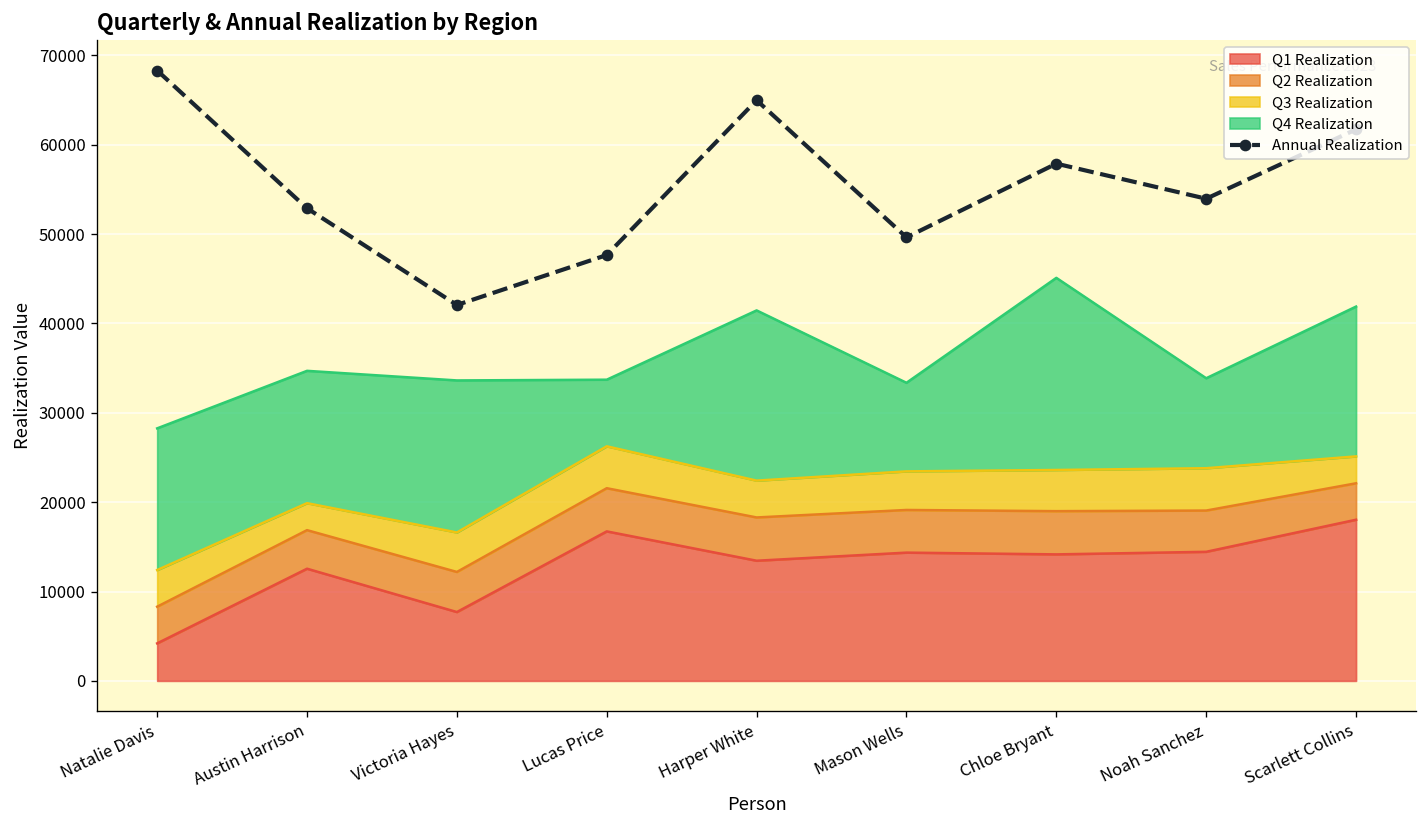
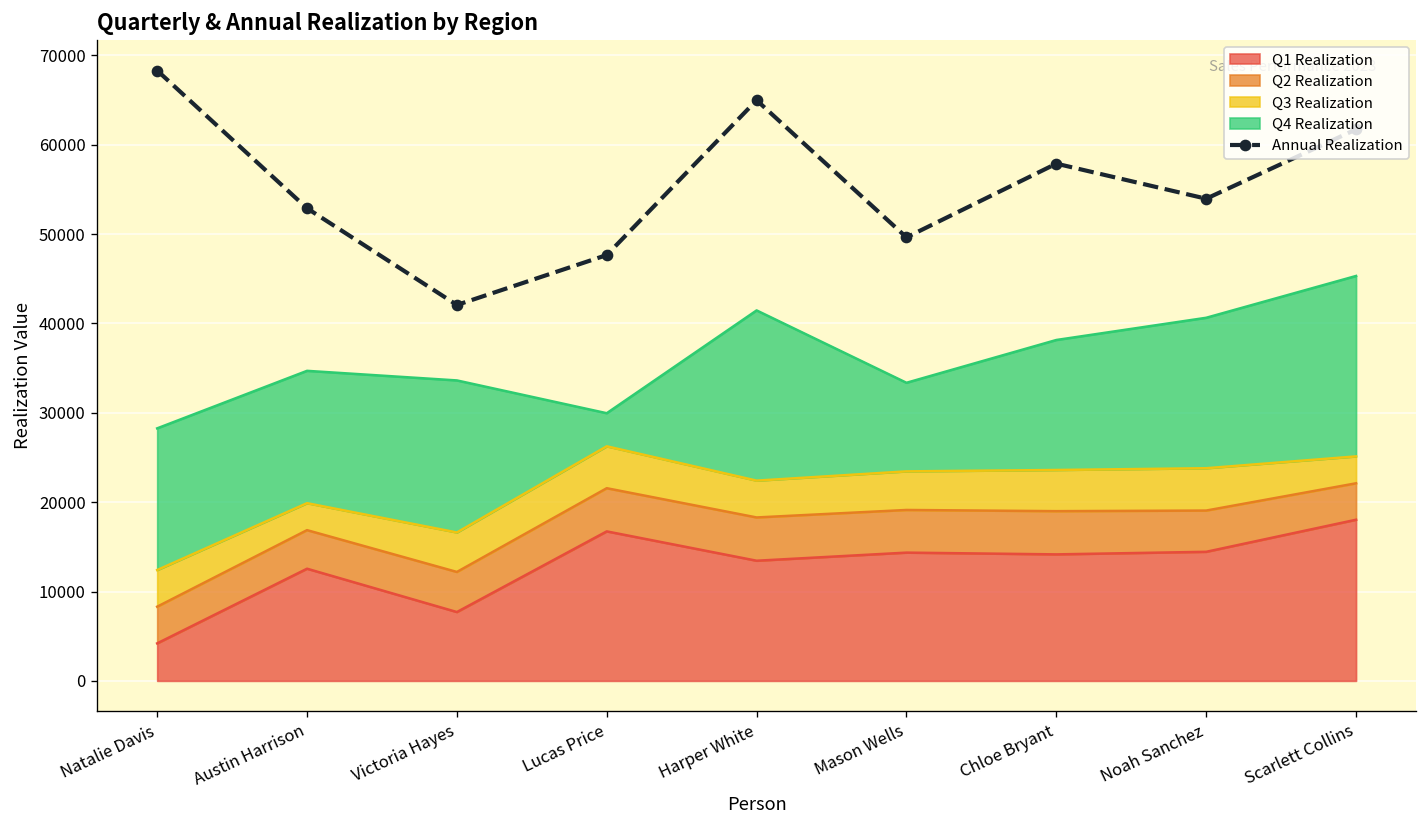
  {
    "Q3 Realization": {
      "Natalie Davis": 4000,
      "Austin Harrison": 3000,
      "Victoria Hayes": 4000,
      "Lucas Price": 5000,
      "Harper White": 4000,
      "Mason Wells": 4000,
      "Chloe Bryant": 5000,
      "Noah Sanchez": 5000,
      "Scarlett Collins": 3000
    },
    "Q4 Realization": {
      "Natalie Davis": 16000,
      "Austin Harrison": 15000,
      "Victoria Hayes": 17000,
-     "Lucas Price": 7000,
+     "Lucas Price": 4000,
      "Harper White": 19000,
      "Mason Wells": 10000,
-     "Chloe Bryant": 22000,
-     "Noah Sanchez": 10000,
-     "Scarlett Collins": 17000
+     "Chloe Bryant": 15000,
+     "Noah Sanchez": 17000,
+     "Scarlett Collins": 20000
    },
    "Annual Realization": {
      "Natalie Davis": 68000,
      "Austin Harrison": 53000,
      "Victoria Hayes": 42000,
      "Lucas Price": 48000,
      "Harper White": 65000,
      "Mason Wells": 50000,
      "Chloe Bryant": 58000,
      "Noah Sanchez": 54000
    }
  }
